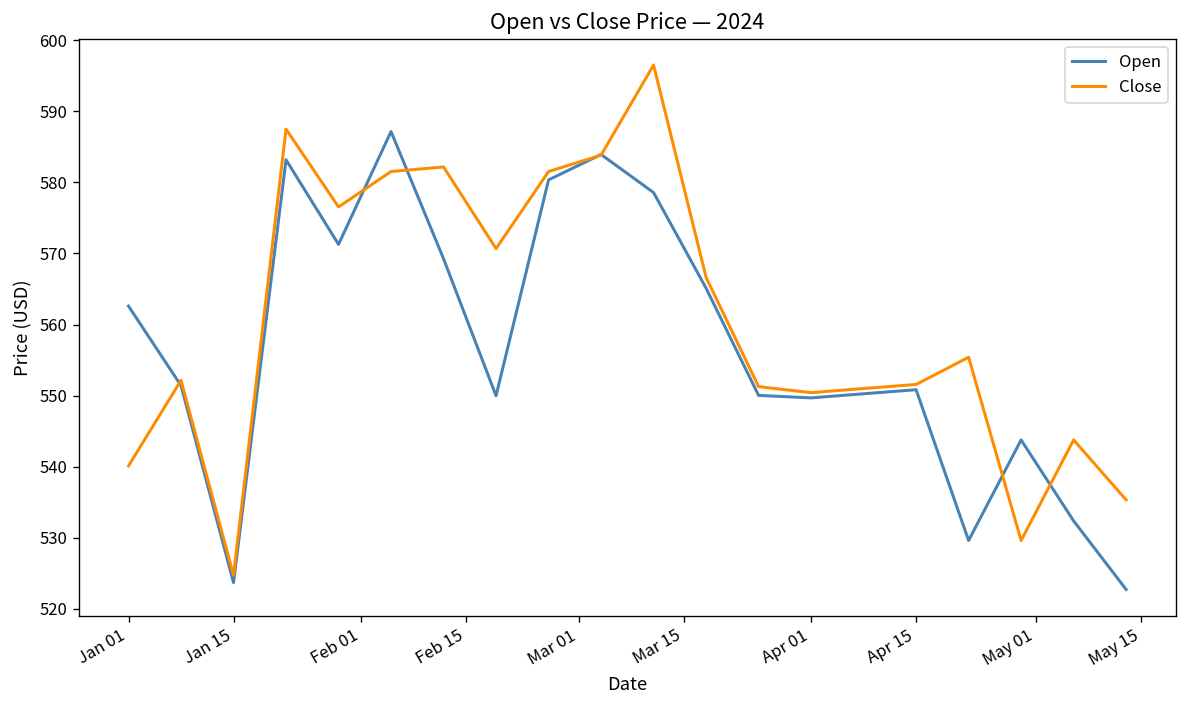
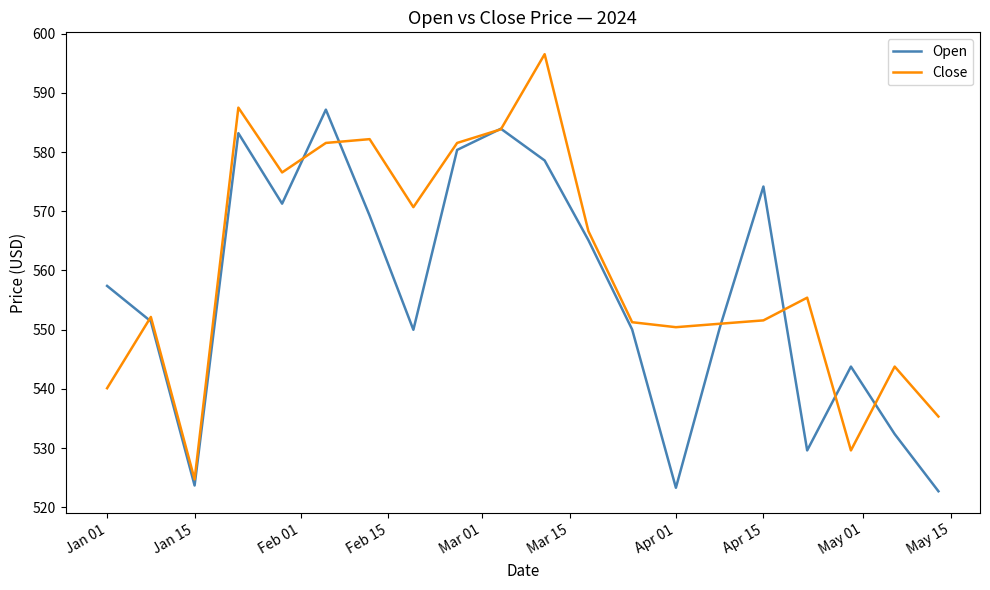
  {
    "Open": {
-     "Jan 01": 563,
+     "Jan 01": 557,
      "Jan 15": 524,
-     "Apr 01": 550,
-     "Apr 15": 551
+     "Apr 01": 523,
+     "Apr 15": 574
    },
    "Close": {
      "Jan 01": 540,
      "Jan 15": 525,
      "Apr 01": 550,
      "Apr 15": 552
    }
  }
